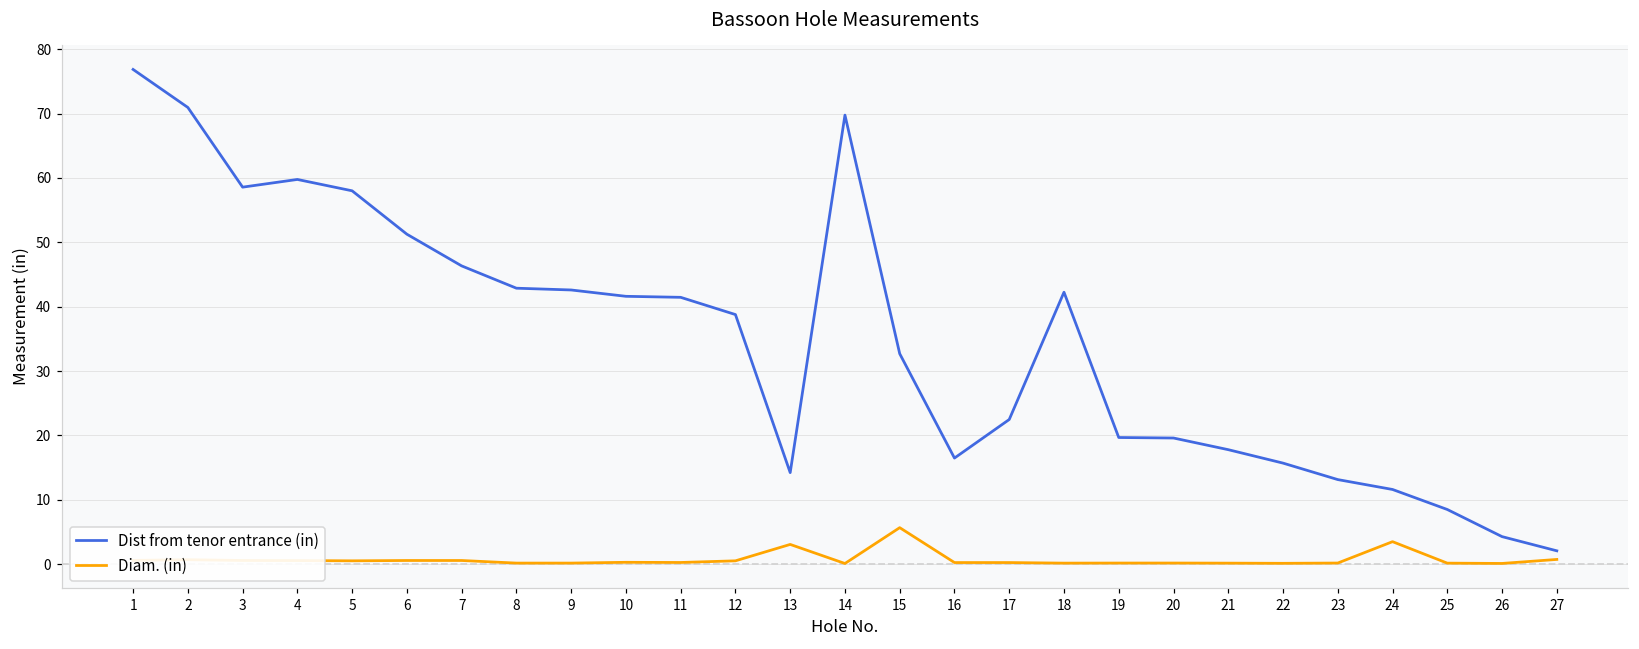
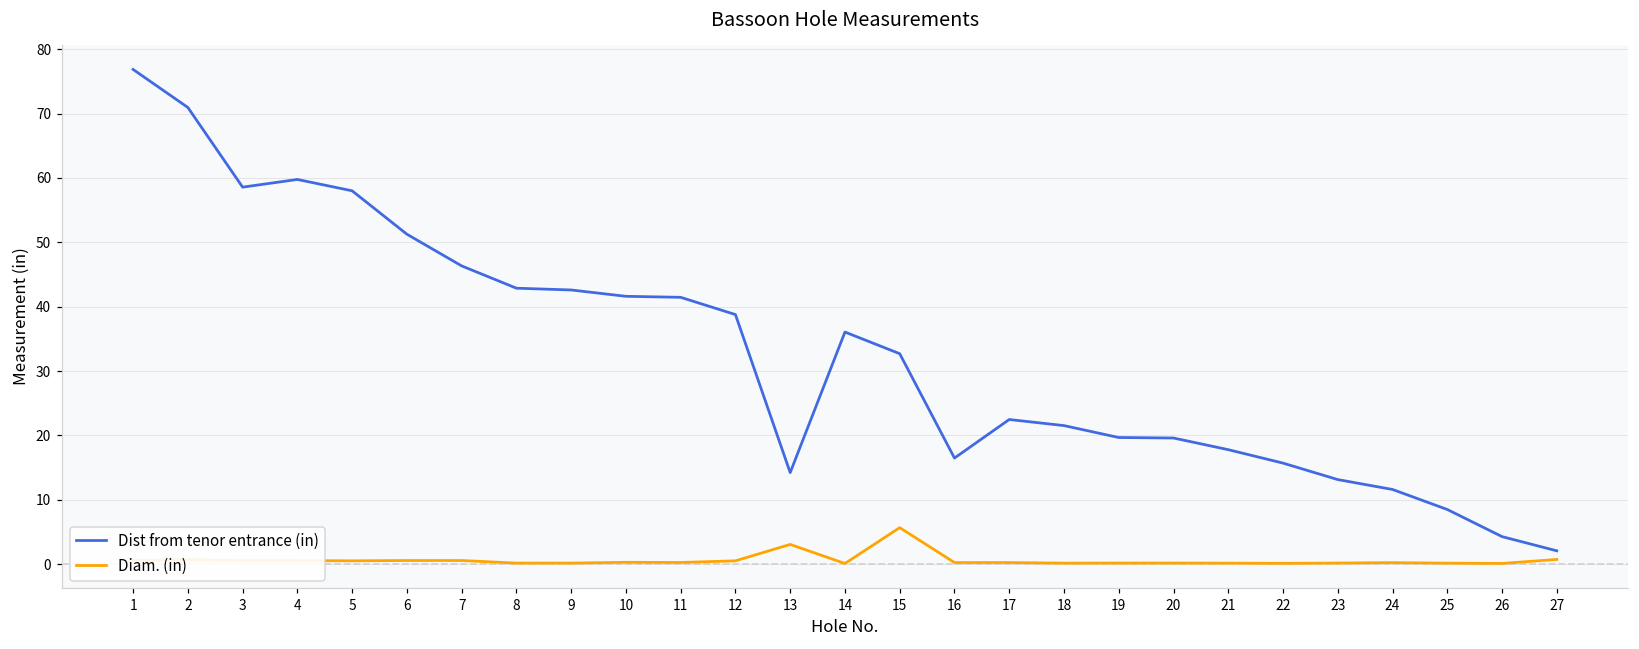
  {
    "Dist from tenor entrance (in)": {
      "1": 77,
      "2": 71,
      "3": 59,
      "4": 60,
      "5": 58,
      "6": 51,
      "7": 46,
      "8": 43,
      "9": 43,
      "10": 42,
      "11": 41,
      "12": 39,
      "13": 14,
-     "14": 70,
+     "14": 36,
      "15": 33,
      "16": 16,
      "17": 22,
-     "18": 42,
+     "18": 22,
      "19": 20,
      "20": 20,
      "21": 18,
      "22": 16,
      "23": 13,
      "24": 12,
      "25": 9,
      "26": 4,
      "27": 2
    },
    "Diam. (in)": {
      "5": 1,
      "6": 1,
      "7": 1,
      "8": 0,
      "9": 0,
      "10": 0,
      "11": 0,
      "12": 1,
      "13": 3,
      "14": 0,
      "15": 6,
      "16": 0,
      "17": 0,
      "18": 0,
      "19": 0,
      "20": 0,
      "21": 0,
      "22": 0,
      "23": 0,
-     "24": 4,
+     "24": 0,
      "25": 0,
      "26": 0,
      "27": 1
    }
  }
